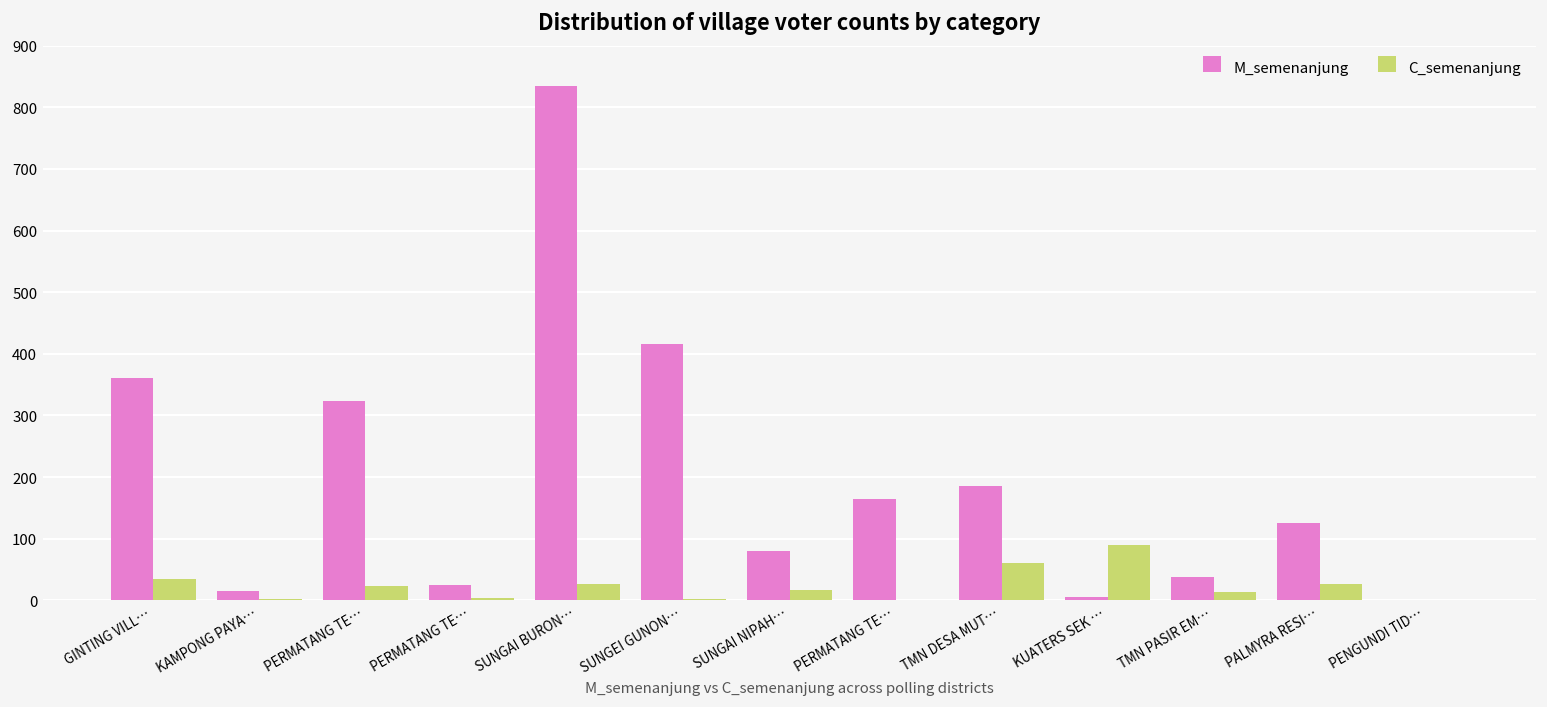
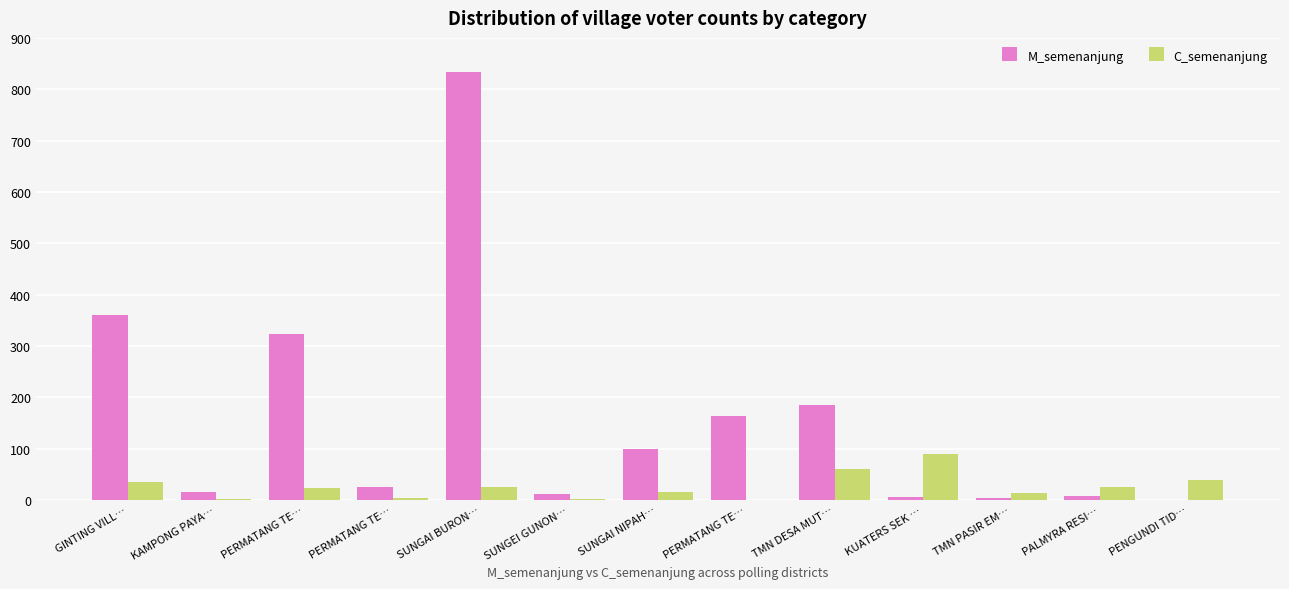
  {
    "M_semenanjung": {
      "GINTING VILL…": 360,
      "KAMPONG PAYA…": 20,
      "SUNGAI BURON…": 830,
-     "SUNGEI GUNON…": 420,
-     "SUNGAI NIPAH…": 80,
+     "SUNGEI GUNON…": 10,
+     "SUNGAI NIPAH…": 100,
      "TMN DESA MUT…": 190,
      "KUATERS SEK …": 10,
-     "TMN PASIR EM…": 40,
-     "PALMYRA RESI…": 130
+     "TMN PASIR EM…": 0,
+     "PALMYRA RESI…": 10
    },
    "C_semenanjung": {
      "GINTING VILL…": 40,
      "SUNGAI BURON…": 30,
      "SUNGAI NIPAH…": 20,
      "TMN DESA MUT…": 60,
      "KUATERS SEK …": 90,
      "TMN PASIR EM…": 10,
      "PALMYRA RESI…": 30,
-     "PENGUNDI TID…": 0
+     "PENGUNDI TID…": 40
    }
  }
